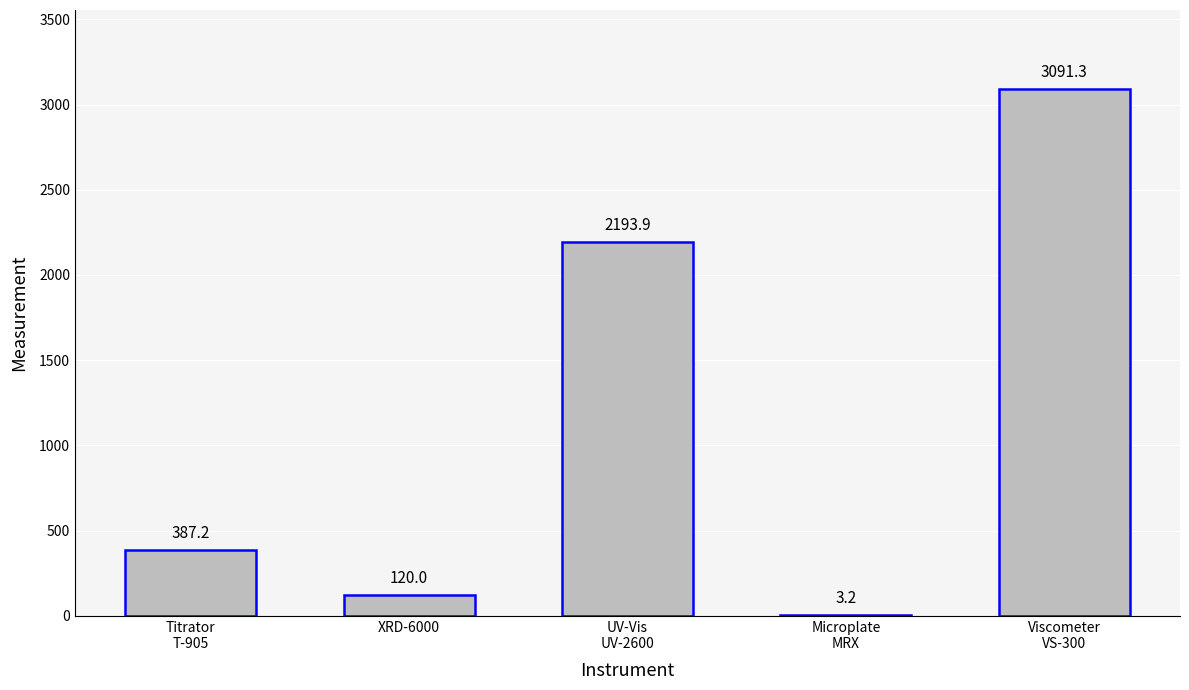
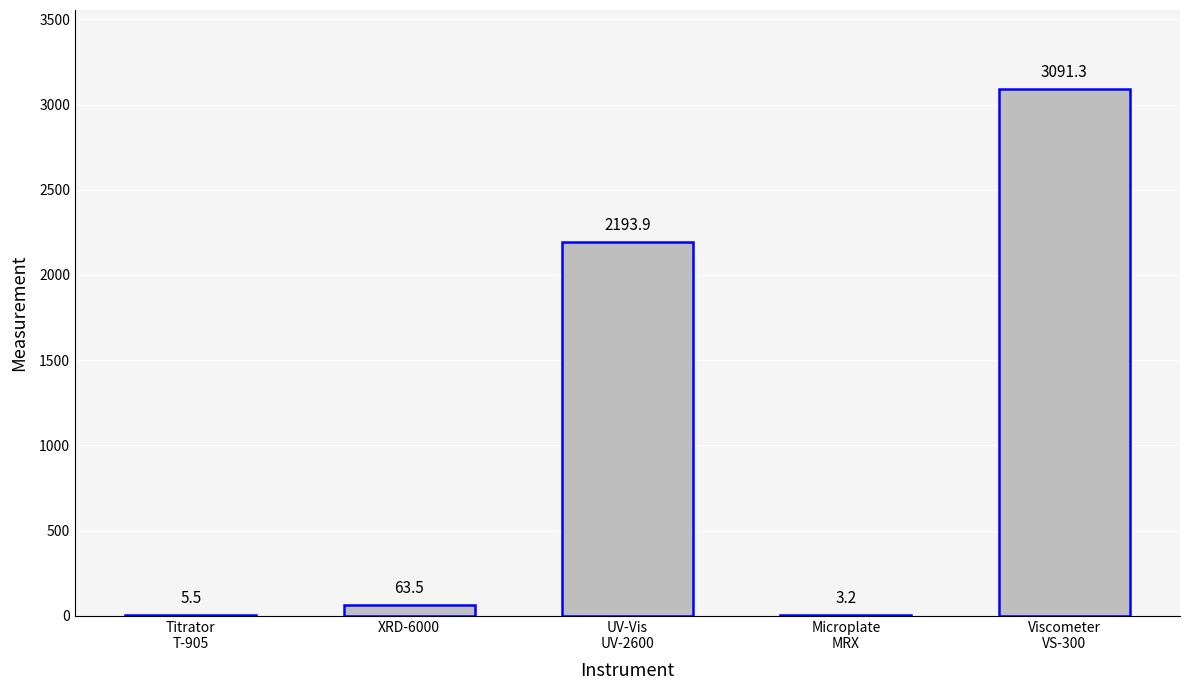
  {
-   "Titrator T-905": 387.2,
-   "XRD-6000": 120.0,
+   "Titrator T-905": 5.5,
+   "XRD-6000": 63.5,
    "UV-Vis UV-2600": 2193.9,
    "Microplate MRX": 3.2,
    "Viscometer VS-300": 3091.3
  }
